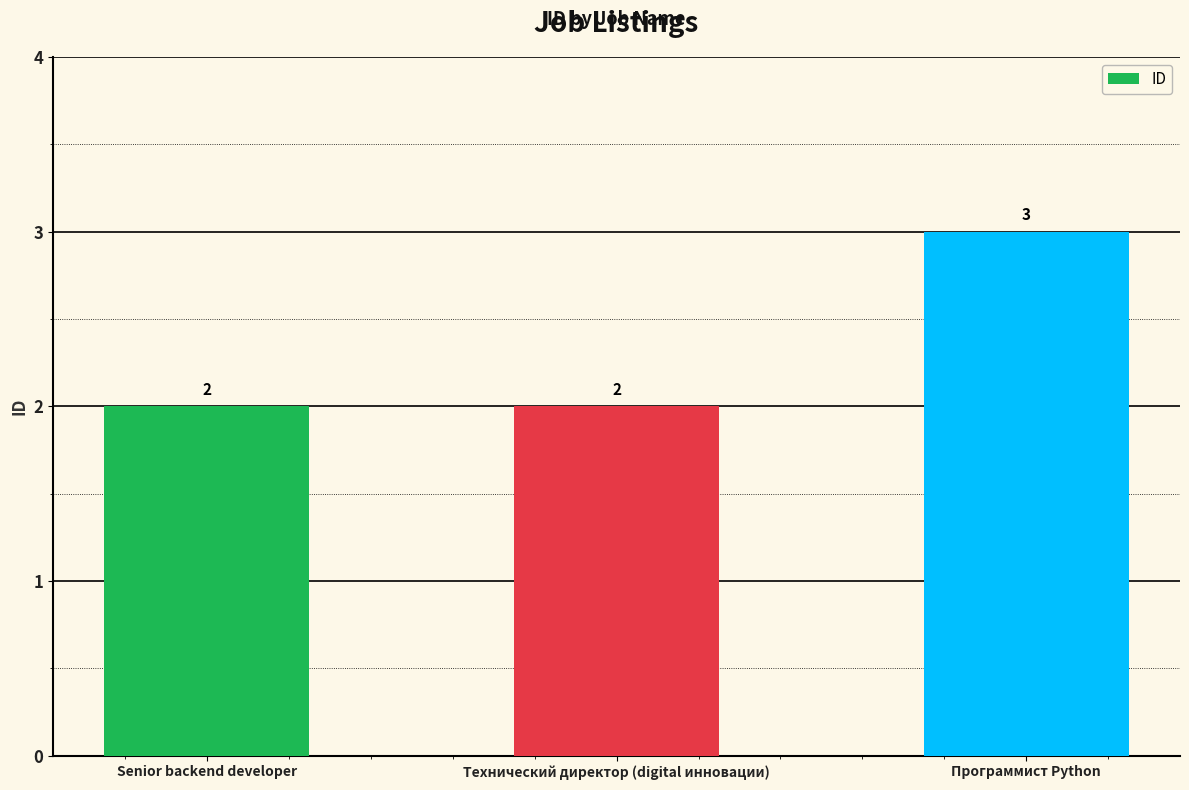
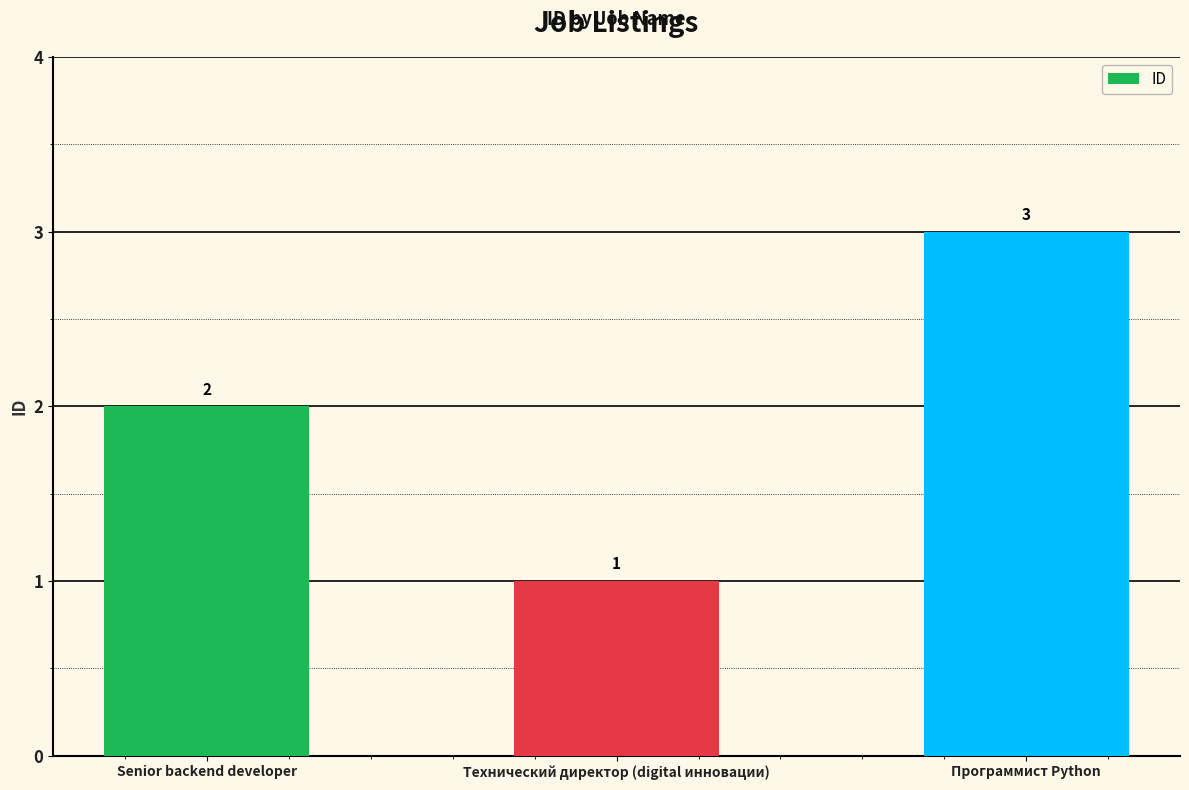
  {
    "Senior backend developer": 2,
-   "Технический директор (digital инновации)": 2,
+   "Технический директор (digital инновации)": 1,
    "Программист Python": 3
  }
